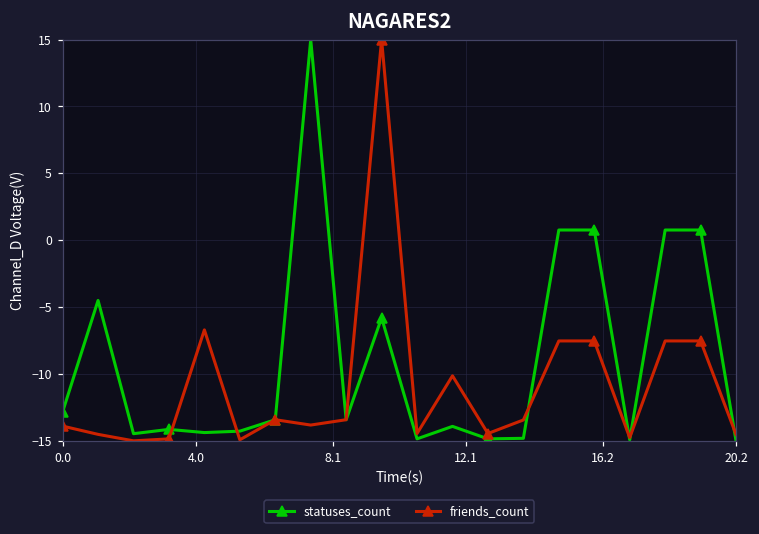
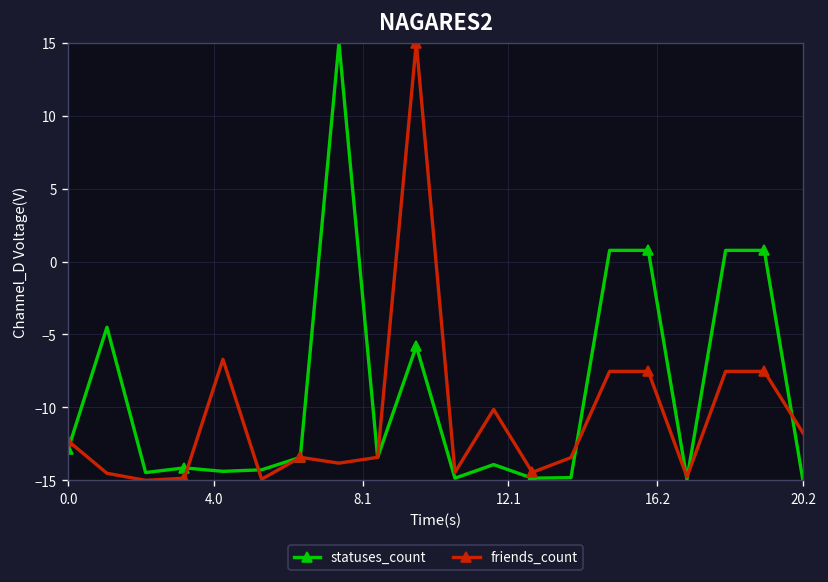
  {
    "statuses_count": {
      "0.0": -12.8,
      "20.2": -15.0
    },
    "friends_count": {
-     "0.0": -13.9,
-     "20.2": -14.5
+     "0.0": -12.3,
+     "20.2": -11.7
    }
  }
